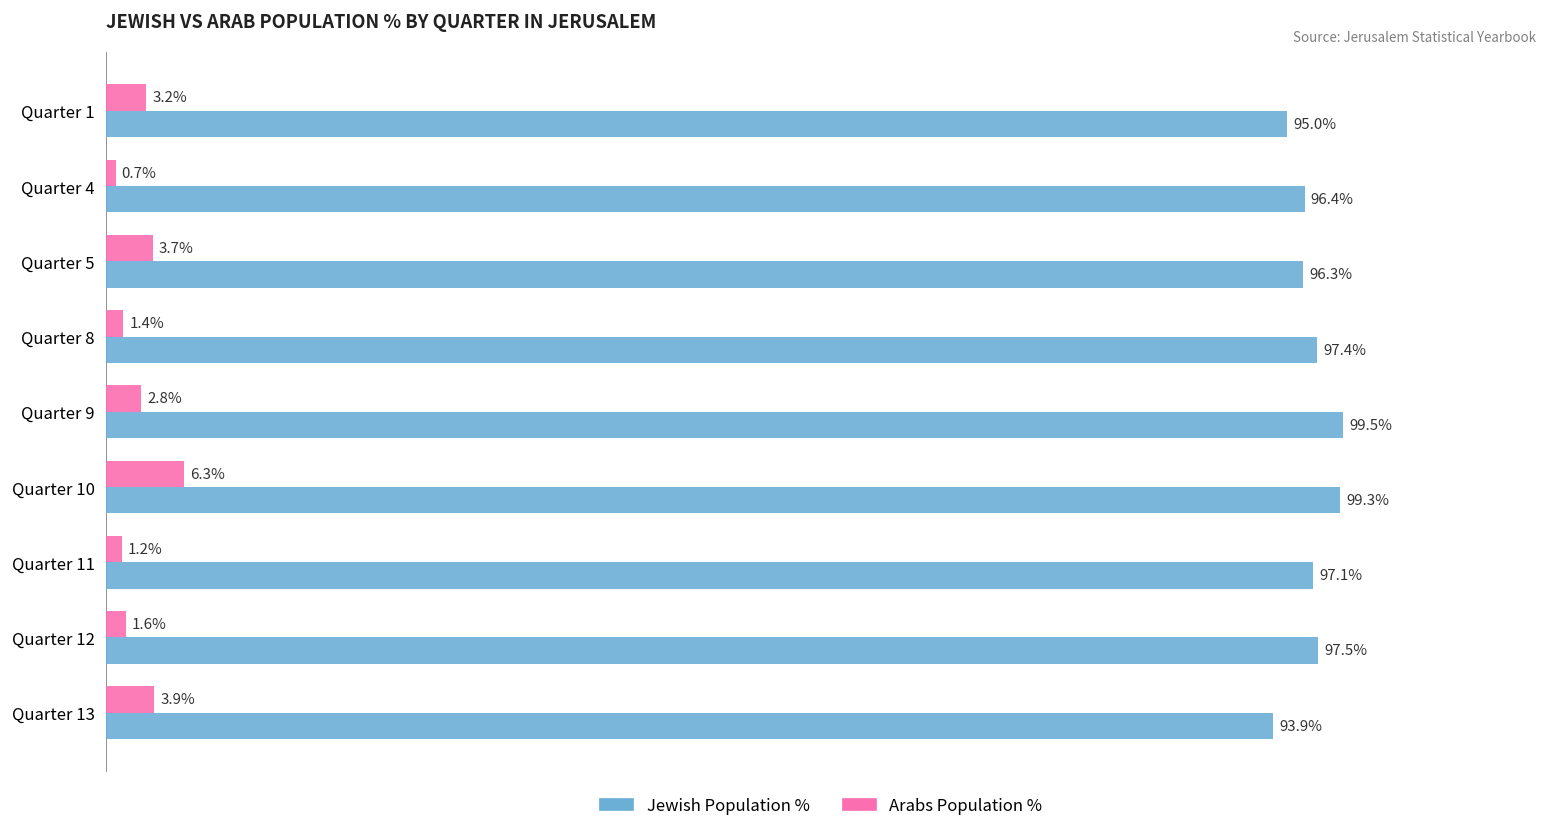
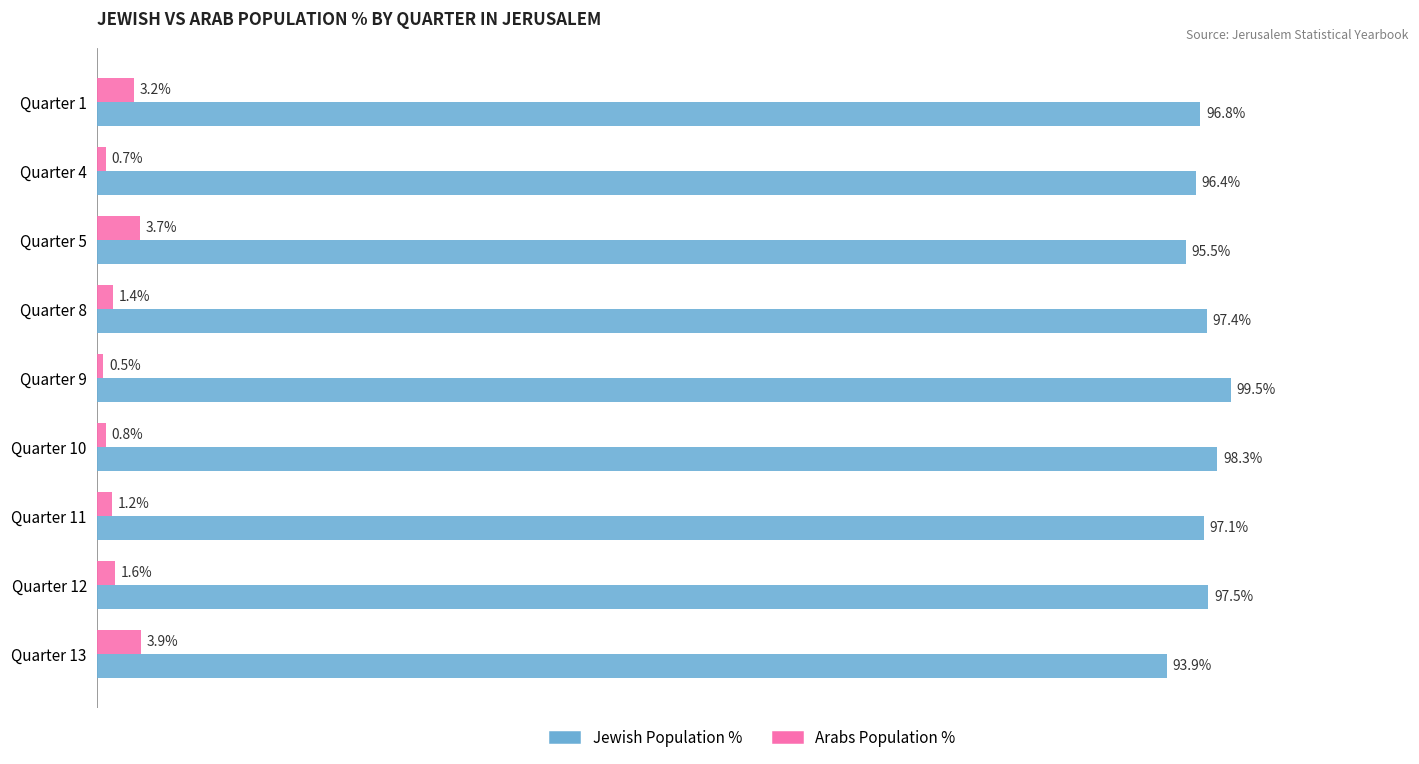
  {
    "Jewish Population %": {
-     "Quarter 1": "95.0%",
+     "Quarter 1": "96.8%",
      "Quarter 4": "96.4%",
-     "Quarter 5": "96.3%",
+     "Quarter 5": "95.5%",
      "Quarter 8": "97.4%",
      "Quarter 9": "99.5%",
-     "Quarter 10": "99.3%",
+     "Quarter 10": "98.3%",
      "Quarter 11": "97.1%",
      "Quarter 12": "97.5%",
      "Quarter 13": "93.9%"
    },
    "Arabs Population %": {
      "Quarter 1": "3.2%",
      "Quarter 4": "0.7%",
      "Quarter 5": "3.7%",
      "Quarter 8": "1.4%",
-     "Quarter 9": "2.8%",
-     "Quarter 10": "6.3%",
+     "Quarter 9": "0.5%",
+     "Quarter 10": "0.8%",
      "Quarter 11": "1.2%",
      "Quarter 12": "1.6%",
      "Quarter 13": "3.9%"
    }
  }
